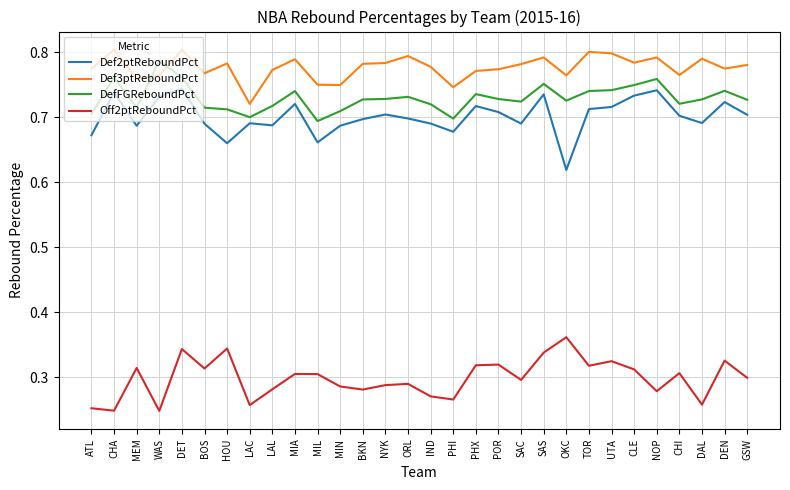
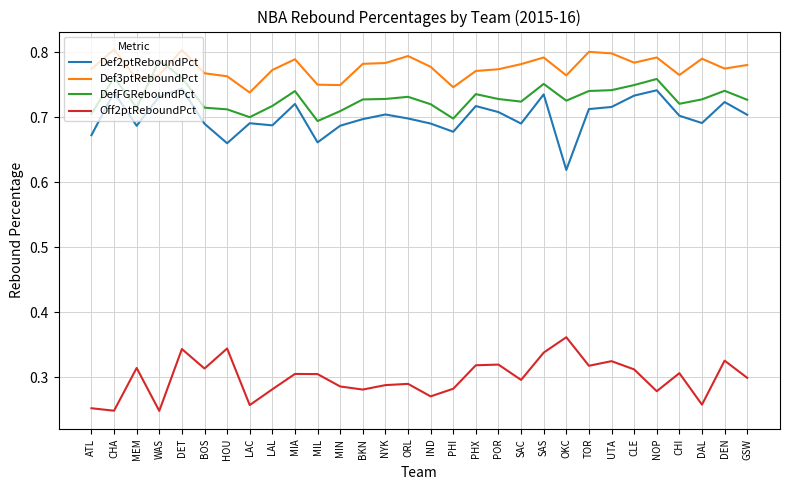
  {
    "Def2ptReboundPct": {
      "ATL": 0.67,
      "MEM": 0.69,
      "BOS": 0.69,
      "HOU": 0.66,
      "LAC": 0.69,
      "LAL": 0.69,
      "MIA": 0.72,
      "MIL": 0.66,
      "MIN": 0.69,
      "BKN": 0.70,
      "NYK": 0.70,
      "ORL": 0.70,
      "IND": 0.69,
      "PHI": 0.68,
      "PHX": 0.72,
      "POR": 0.71,
      "SAC": 0.69,
      "SAS": 0.74,
      "OKC": 0.62,
      "TOR": 0.71,
      "UTA": 0.72,
      "CLE": 0.73,
      "NOP": 0.74,
      "CHI": 0.70,
      "DAL": 0.69,
      "DEN": 0.72,
      "GSW": 0.70
    },
    "Def3ptReboundPct": {
      "BOS": 0.77,
-     "HOU": 0.78,
-     "LAC": 0.72,
+     "HOU": 0.76,
+     "LAC": 0.74,
      "LAL": 0.77,
      "MIA": 0.79,
      "MIL": 0.75,
      "MIN": 0.75,
      "BKN": 0.78,
      "NYK": 0.78,
      "ORL": 0.79,
      "IND": 0.78,
      "PHI": 0.75,
      "PHX": 0.77,
      "POR": 0.77,
      "SAC": 0.78,
      "SAS": 0.79,
      "OKC": 0.76,
      "TOR": 0.80,
      "UTA": 0.80,
      "CLE": 0.78,
      "NOP": 0.79,
      "CHI": 0.76,
      "DAL": 0.79,
      "DEN": 0.77,
      "GSW": 0.78
    },
    "DefFGReboundPct": {
      "BOS": 0.71,
      "HOU": 0.71,
      "LAC": 0.70,
      "LAL": 0.72,
      "MIA": 0.74,
      "MIL": 0.69,
      "MIN": 0.71,
      "BKN": 0.73,
      "NYK": 0.73,
      "ORL": 0.73,
      "IND": 0.72,
      "PHI": 0.70,
      "PHX": 0.74,
      "POR": 0.73,
      "SAC": 0.72,
      "SAS": 0.75,
      "OKC": 0.73,
      "TOR": 0.74,
      "UTA": 0.74,
      "CLE": 0.75,
      "NOP": 0.76,
      "CHI": 0.72,
      "DAL": 0.73,
      "DEN": 0.74,
      "GSW": 0.73
    },
    "Off2ptReboundPct": {
      "ATL": 0.25,
      "CHA": 0.25,
      "MEM": 0.31,
      "WAS": 0.25,
      "DET": 0.34,
      "BOS": 0.31,
      "HOU": 0.34,
      "LAC": 0.26,
      "LAL": 0.28,
      "MIA": 0.31,
      "MIL": 0.30,
      "MIN": 0.29,
      "BKN": 0.28,
      "NYK": 0.29,
      "ORL": 0.29,
      "IND": 0.27,
-     "PHI": 0.27,
+     "PHI": 0.28,
      "PHX": 0.32,
      "POR": 0.32,
      "SAC": 0.30,
      "SAS": 0.34,
      "OKC": 0.36,
      "TOR": 0.32,
      "UTA": 0.32,
      "CLE": 0.31,
      "NOP": 0.28,
      "CHI": 0.31,
      "DAL": 0.26,
      "DEN": 0.33,
      "GSW": 0.30
    }
  }
